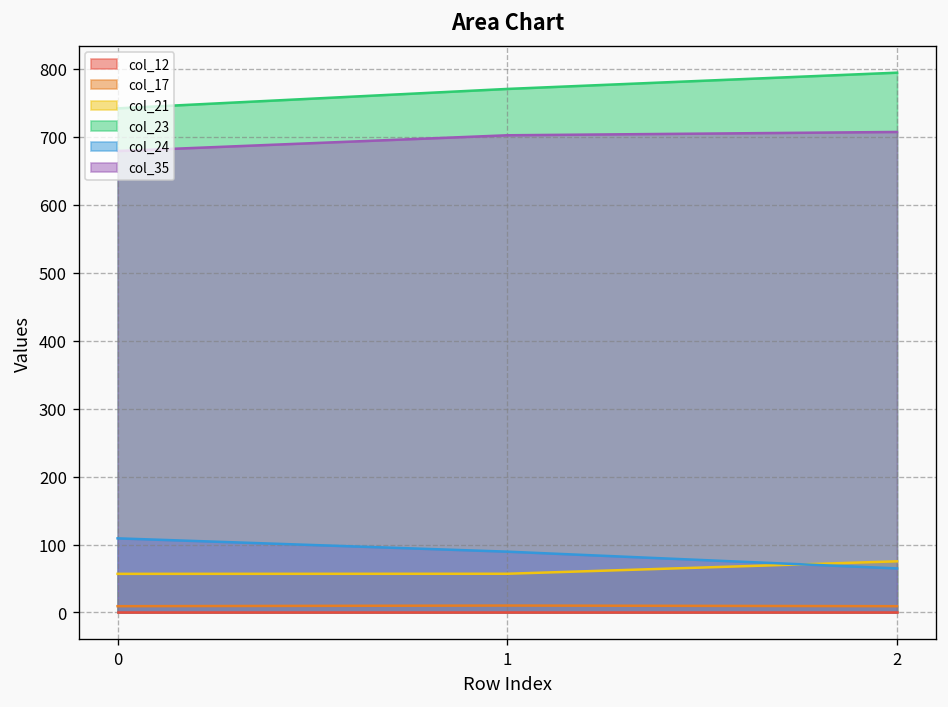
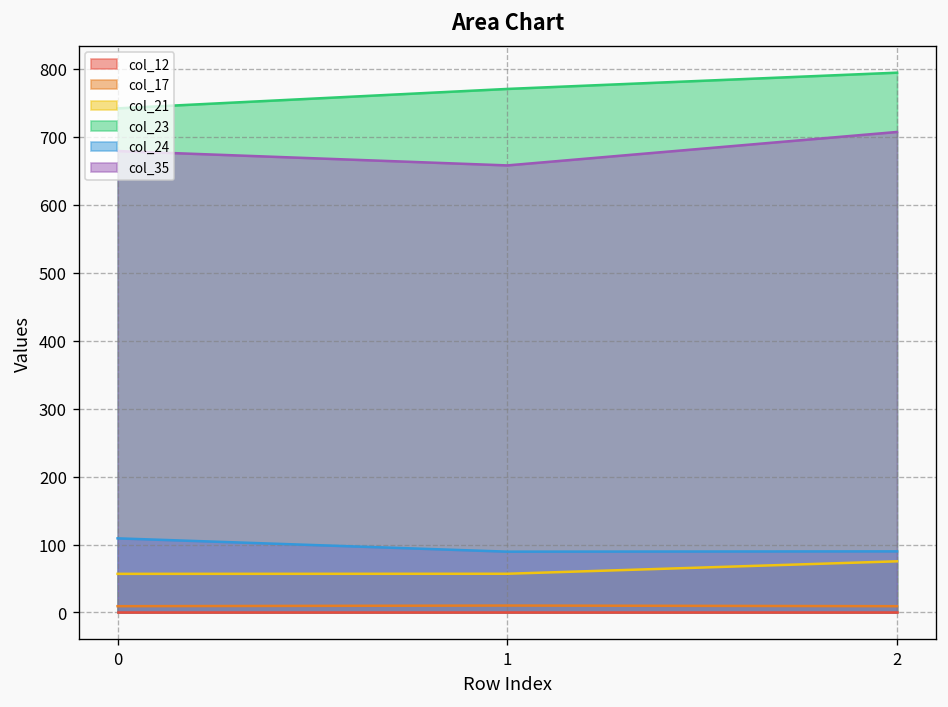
  {
    "col_23": {
      "1": 770,
      "2": 790
    },
    "col_24": {
      "0": 110,
      "1": 90,
-     "2": 60
+     "2": 90
    },
    "col_35": {
-     "1": 700,
+     "1": 660,
      "2": 710
    }
  }
